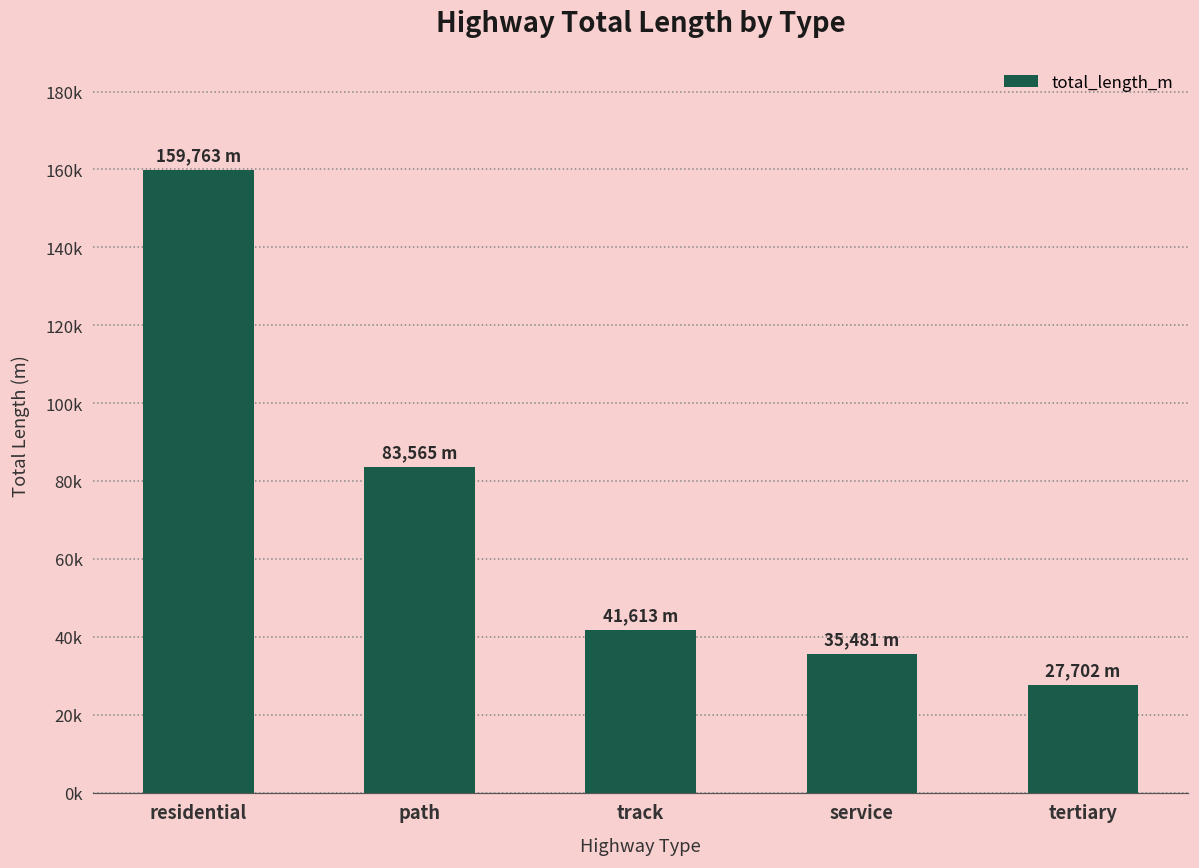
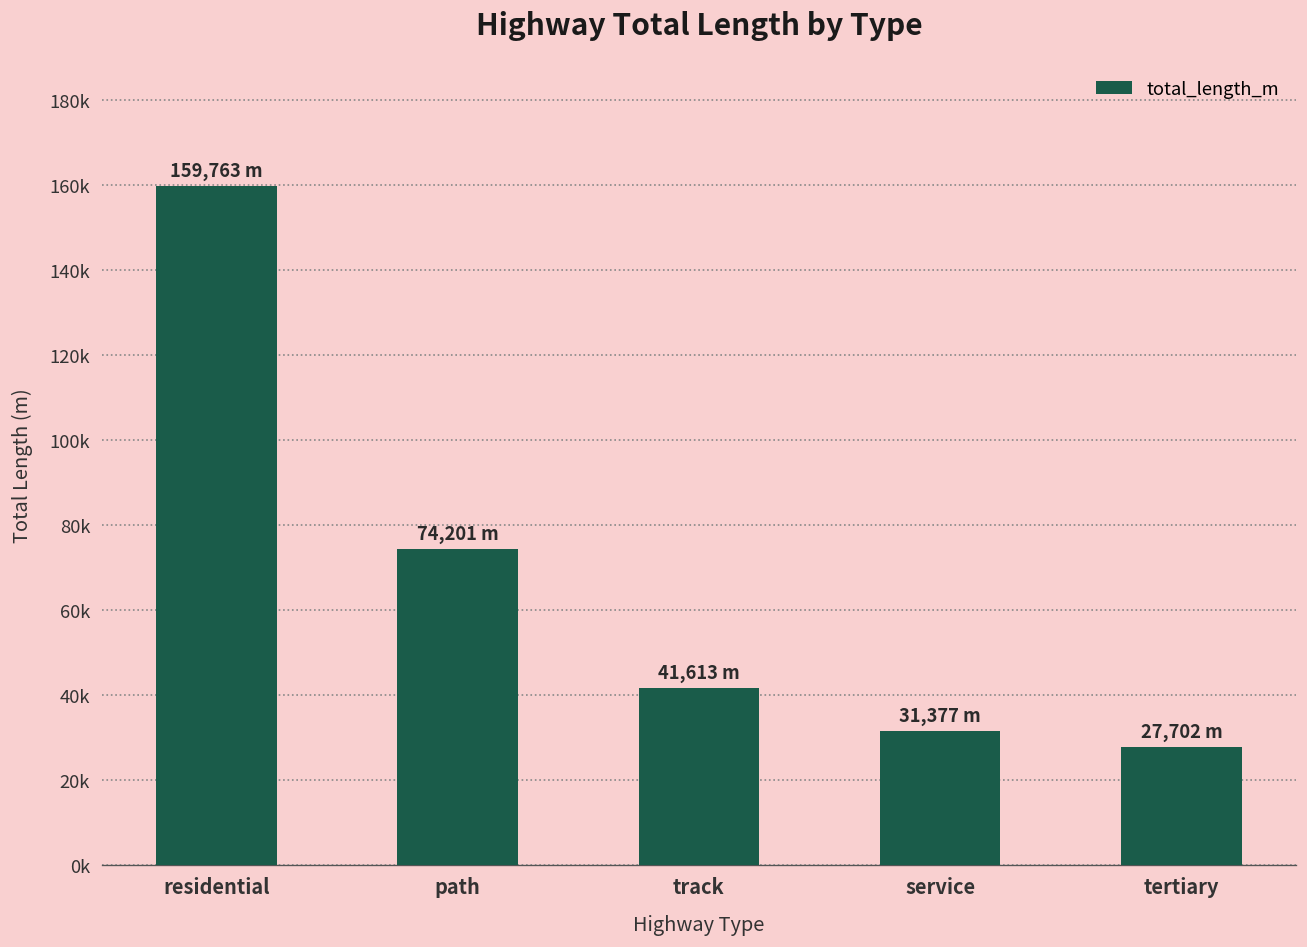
  {
    "residential": "159,763",
-   "path": "83,565",
+   "path": "74,201",
    "track": "41,613",
-   "service": "35,481",
+   "service": "31,377",
    "tertiary": "27,702"
  }
